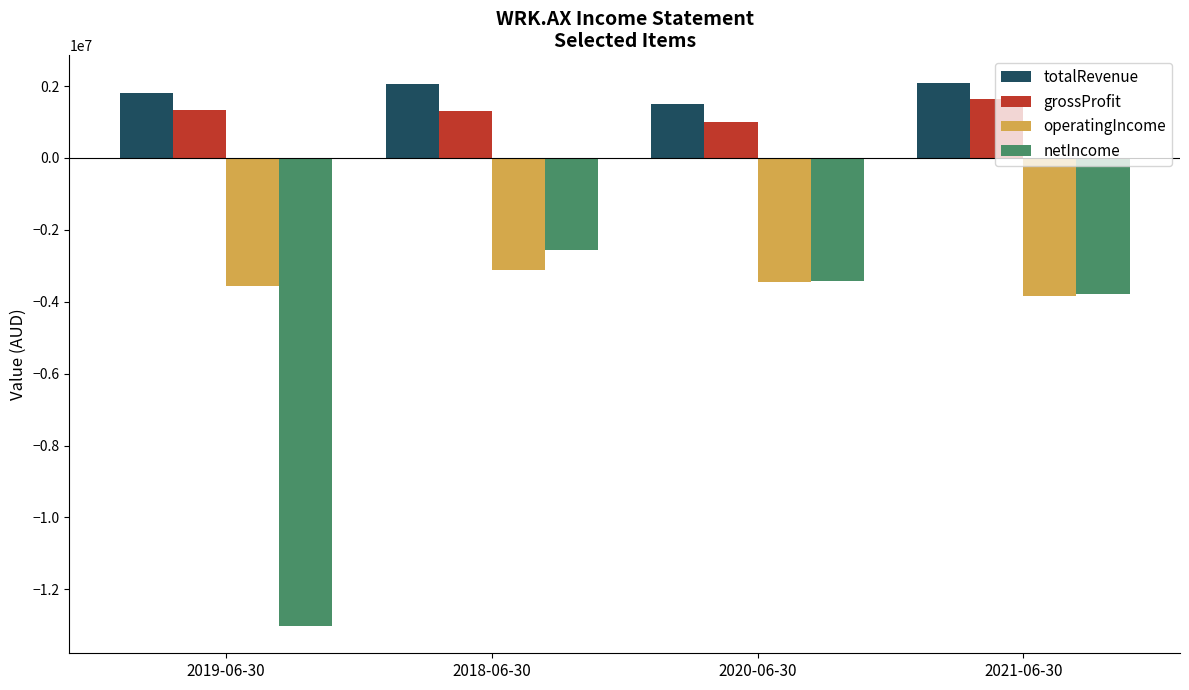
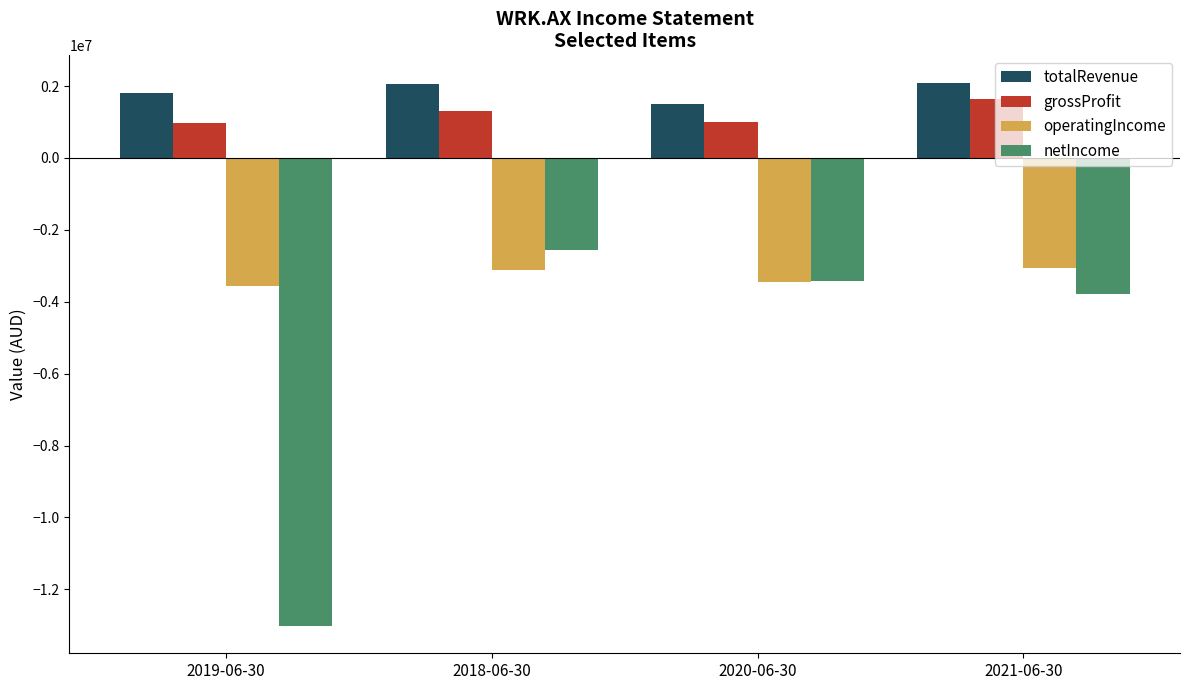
  {
    "totalRevenue": {
      "2019-06-30": 1800000,
      "2018-06-30": 2100000,
      "2020-06-30": 1500000,
      "2021-06-30": 2100000
    },
    "grossProfit": {
-     "2019-06-30": 1300000,
+     "2019-06-30": 1000000,
      "2018-06-30": 1300000,
      "2020-06-30": 1000000
    },
    "operatingIncome": {
      "2019-06-30": -3600000,
      "2018-06-30": -3100000,
      "2020-06-30": -3400000,
-     "2021-06-30": -3800000
+     "2021-06-30": -3100000
    },
    "netIncome": {
      "2019-06-30": -13000000,
      "2018-06-30": -2600000,
      "2020-06-30": -3400000,
      "2021-06-30": -3800000
    }
  }
